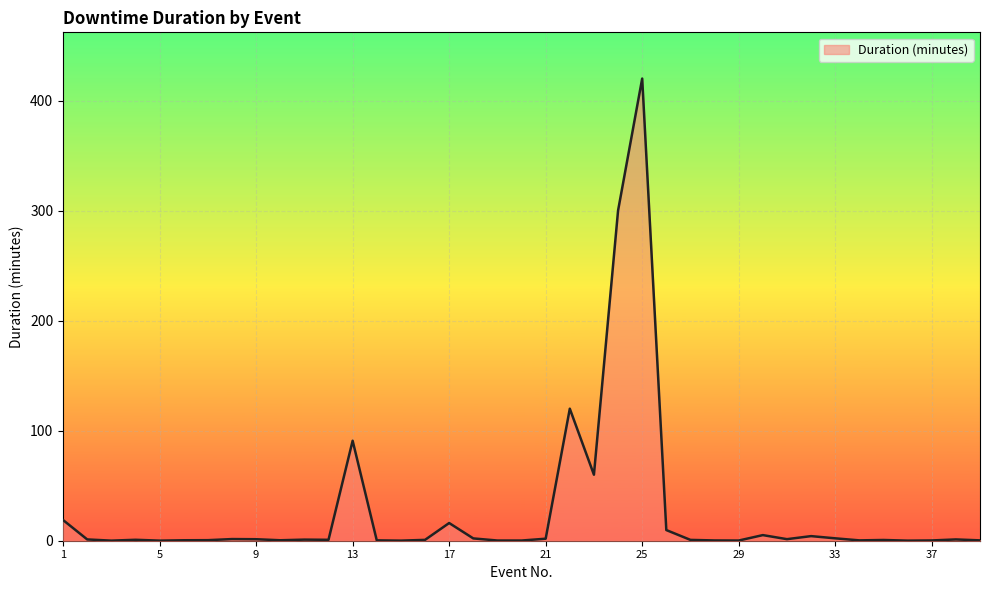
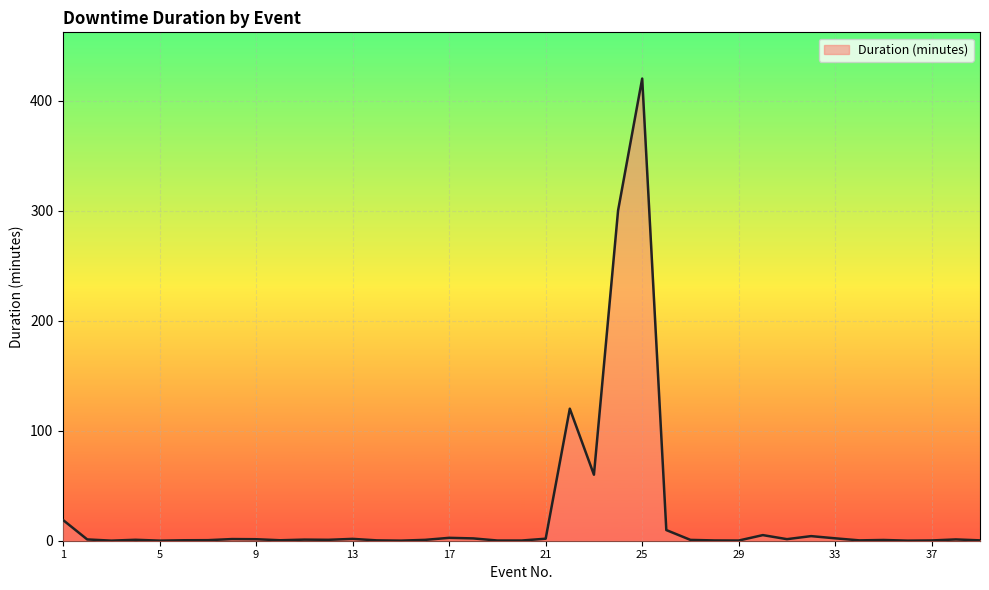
  {
    "1": 19,
    "5": 0,
    "9": 1,
-   "13": 91,
-   "17": 16,
+   "13": 2,
+   "17": 3,
    "21": 2,
    "25": 420,
    "29": 0,
    "33": 2,
    "37": 0
  }
